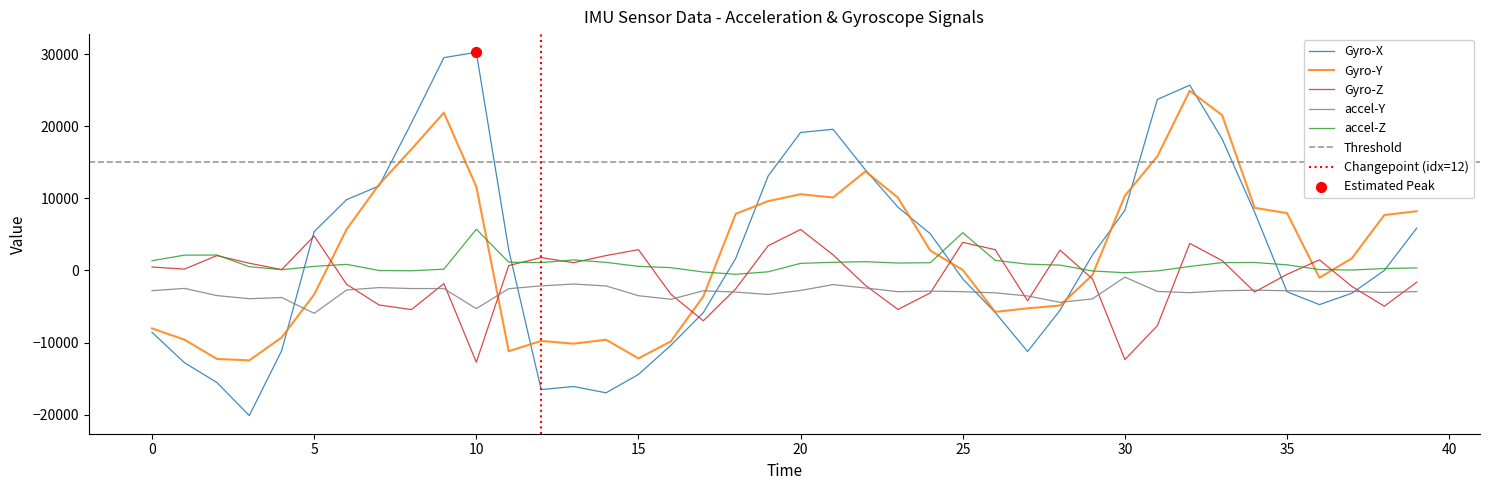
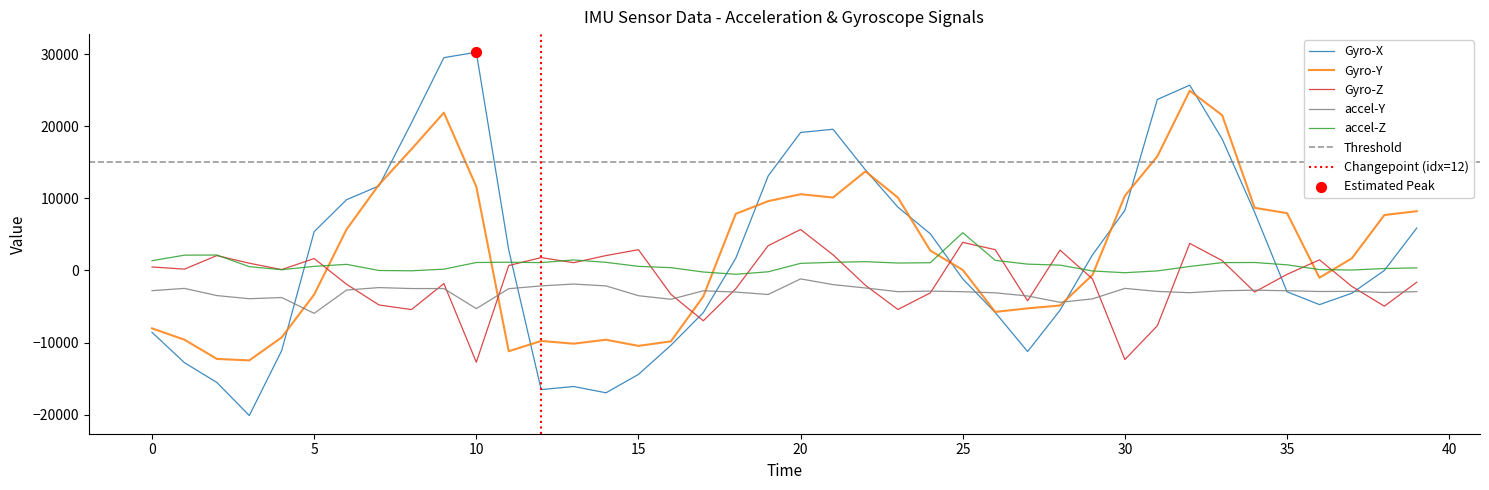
  {
    "Gyro-X": {
      "0": -9000,
      "5": 5000,
      "15": -14000,
      "20": 19000,
      "25": -1000,
      "30": 8000
    },
    "Gyro-Y": {
      "0": -8000,
      "5": -3000,
      "10": 12000,
-     "15": -12000,
+     "15": -10000,
      "20": 11000,
      "25": 0,
      "30": 10000,
      "35": 8000
    },
    "Gyro-Z": {
      "0": 0,
-     "5": 5000,
+     "5": 2000,
      "10": -13000,
      "15": 3000,
      "20": 6000,
      "25": 4000,
      "30": -12000,
      "35": -1000
    },
    "accel-Y": {
      "0": -3000,
      "5": -6000,
      "10": -5000,
      "15": -4000,
-     "20": -3000,
+     "20": -1000,
      "25": -3000,
-     "30": -1000
+     "30": -2000
    },
    "accel-Z": {
      "0": 1000,
      "5": 1000,
-     "10": 6000,
+     "10": 1000,
      "15": 1000,
      "20": 1000,
      "25": 5000,
      "30": 0,
      "35": 1000
    }
  }
